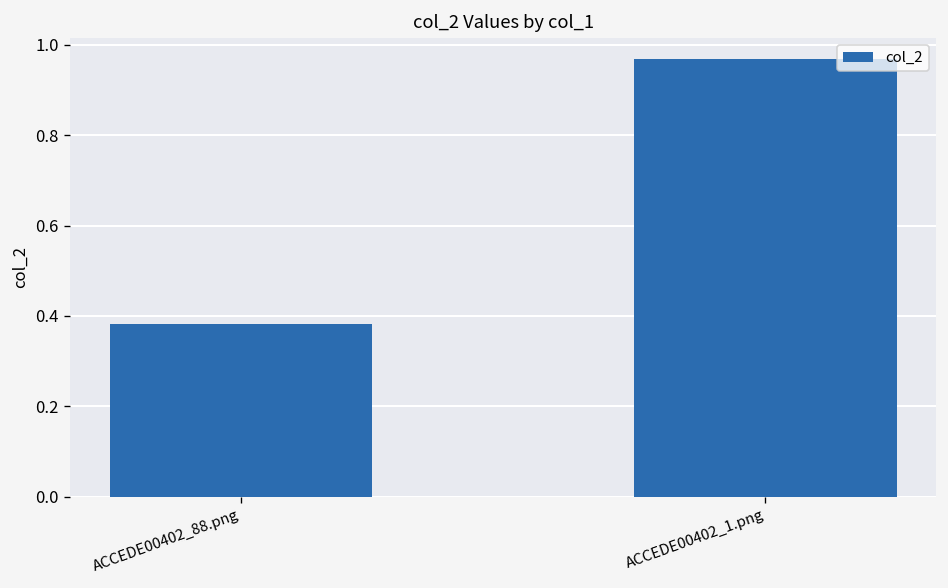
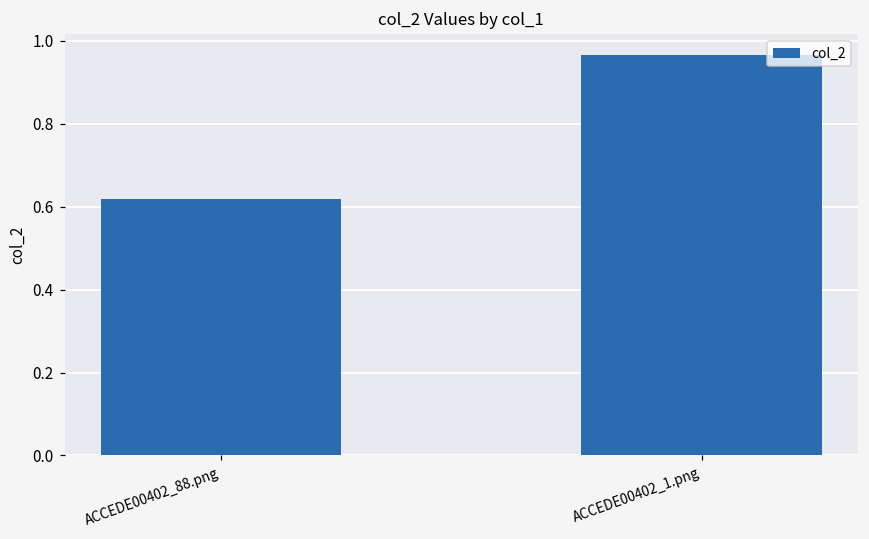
  {
-   "ACCEDE00402_88.png": 0.38,
+   "ACCEDE00402_88.png": 0.62,
    "ACCEDE00402_1.png": 0.97
  }
